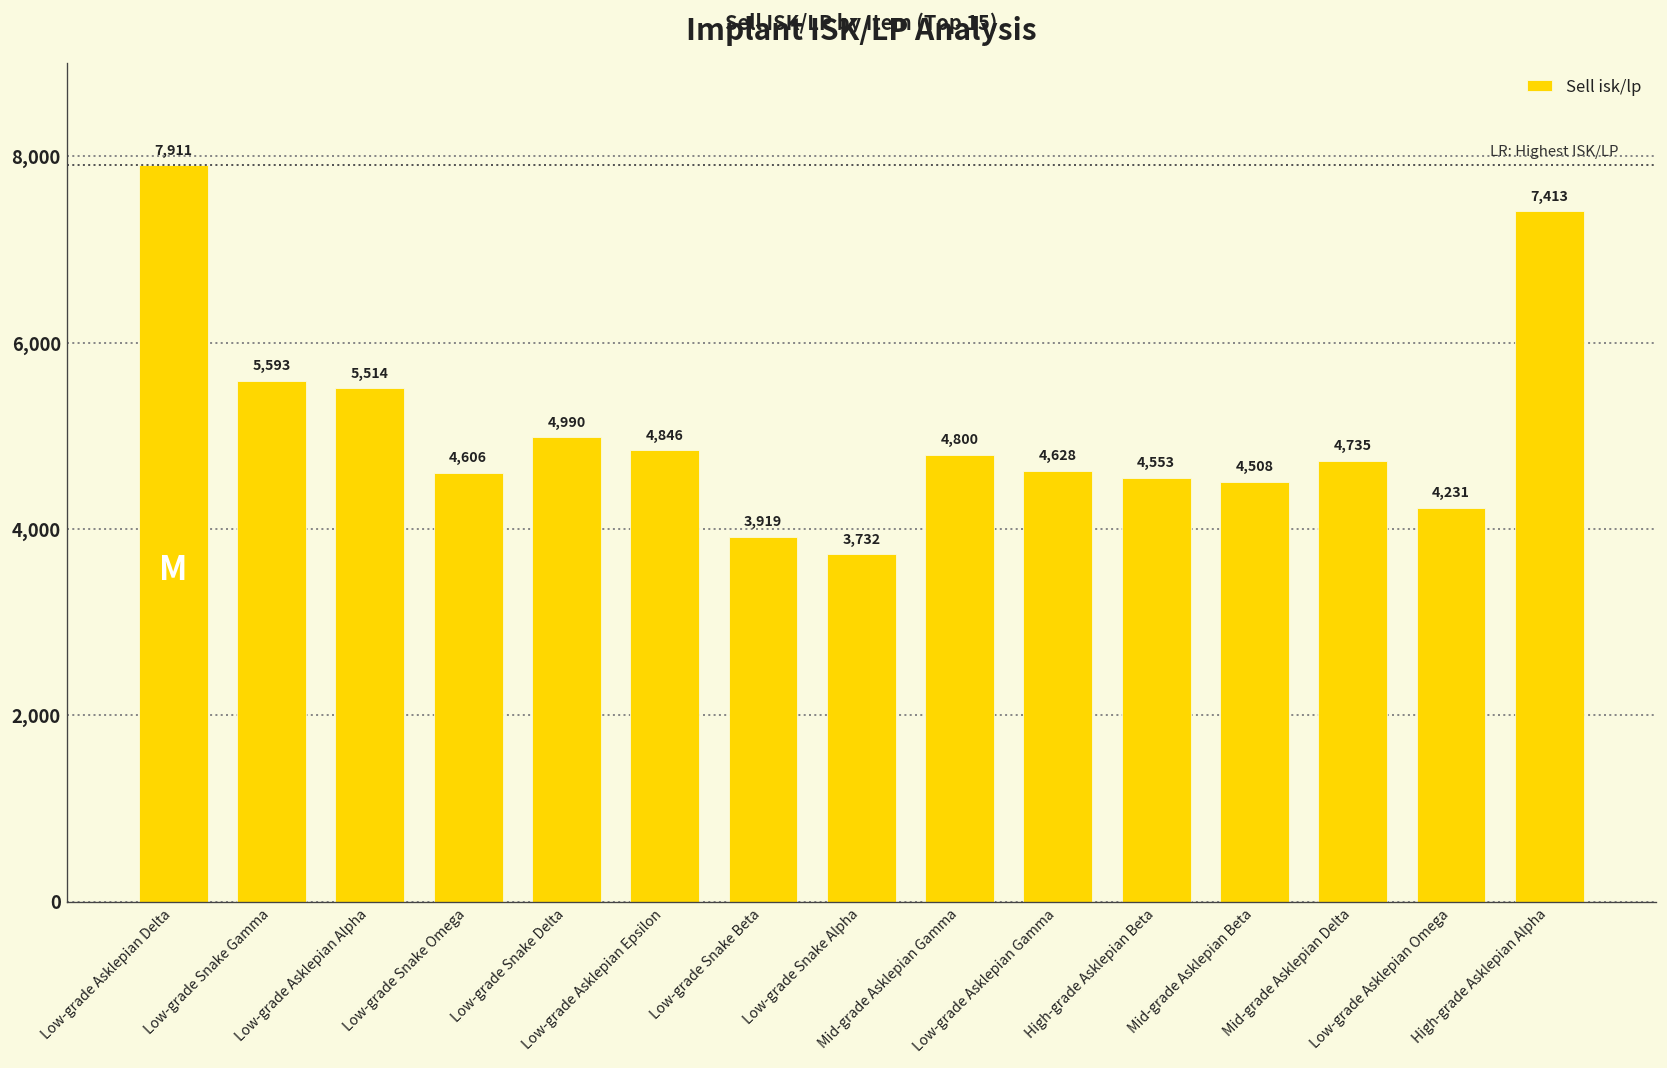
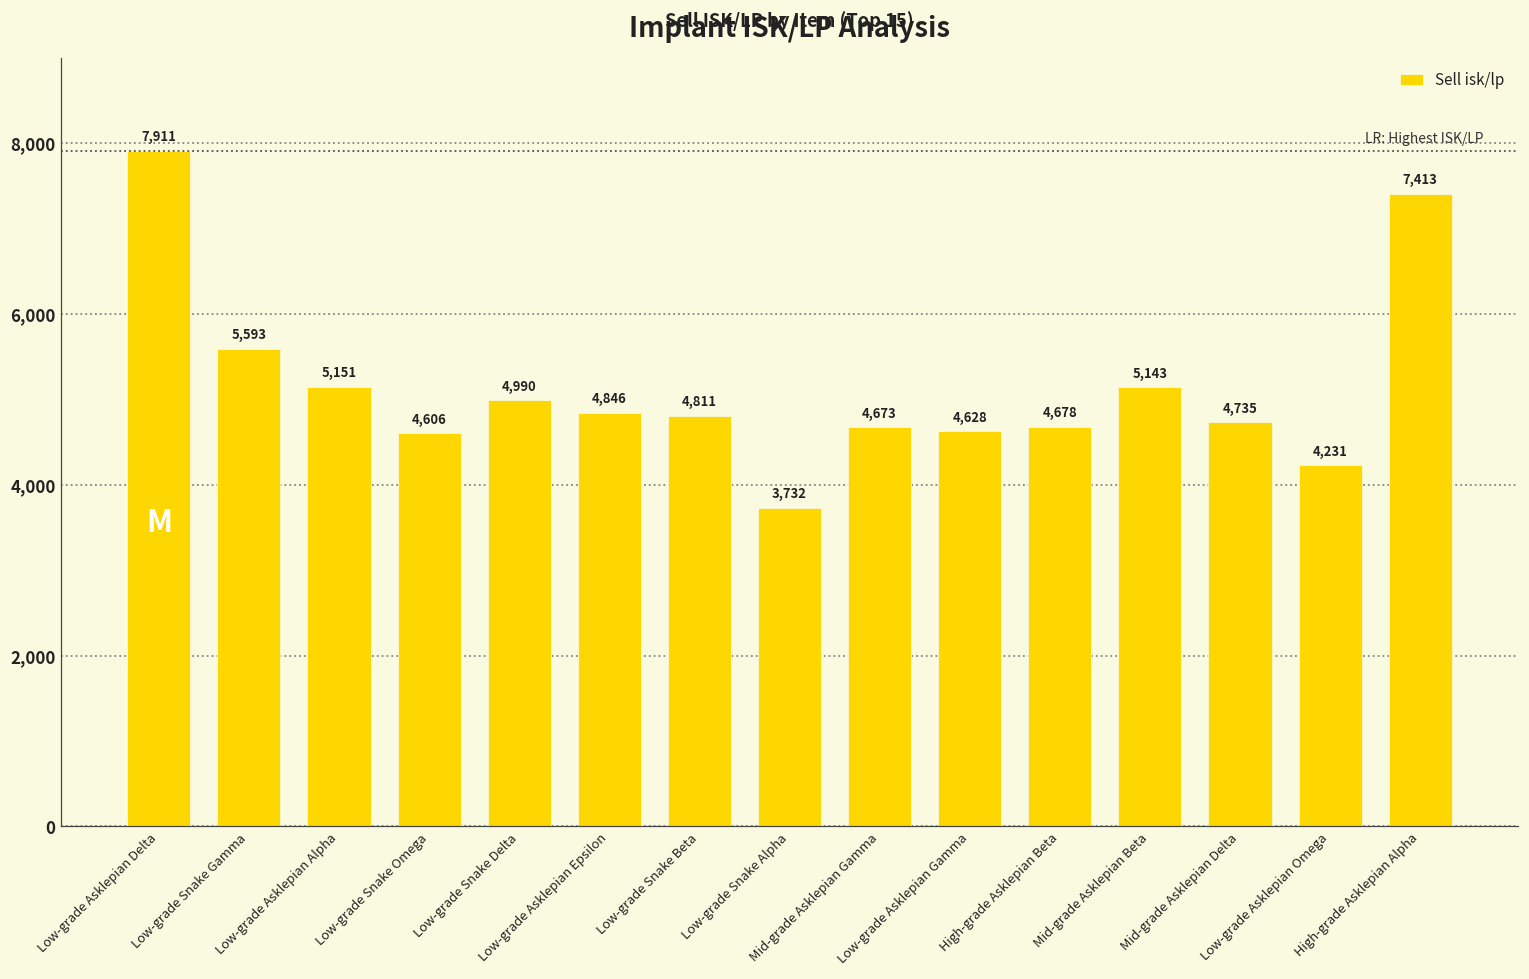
  {
    "Low-grade Asklepian Delta": "7,911",
    "Low-grade Snake Gamma": "5,593",
-   "Low-grade Asklepian Alpha": "5,514",
+   "Low-grade Asklepian Alpha": "5,151",
    "Low-grade Snake Omega": "4,606",
    "Low-grade Snake Delta": "4,990",
    "Low-grade Asklepian Epsilon": "4,846",
-   "Low-grade Snake Beta": "3,919",
+   "Low-grade Snake Beta": "4,811",
    "Low-grade Snake Alpha": "3,732",
-   "Mid-grade Asklepian Gamma": "4,800",
+   "Mid-grade Asklepian Gamma": "4,673",
    "Low-grade Asklepian Gamma": "4,628",
-   "High-grade Asklepian Beta": "4,553",
-   "Mid-grade Asklepian Beta": "4,508",
+   "High-grade Asklepian Beta": "4,678",
+   "Mid-grade Asklepian Beta": "5,143",
    "Mid-grade Asklepian Delta": "4,735",
    "Low-grade Asklepian Omega": "4,231",
    "High-grade Asklepian Alpha": "7,413"
  }
